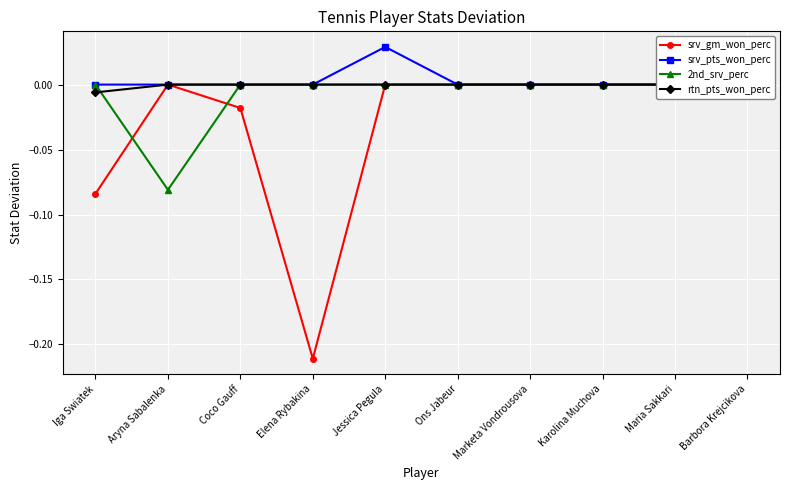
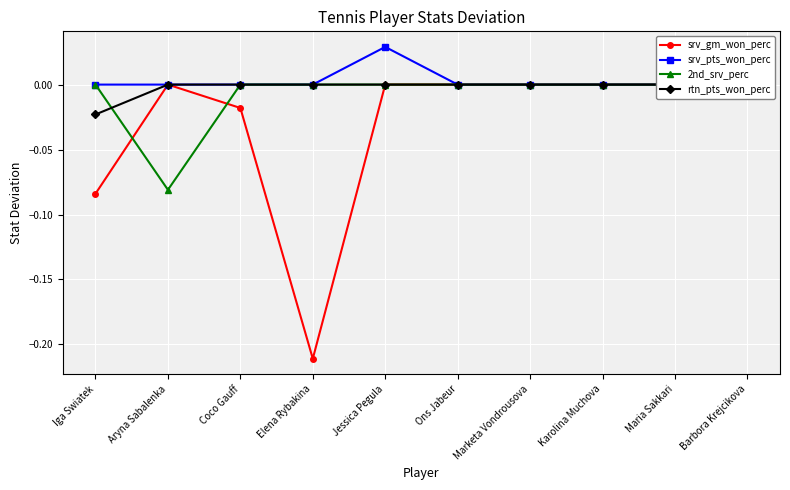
  {
    "srv_gm_won_perc": {
      "Iga Swiatek": -0.084,
      "Coco Gauff": -0.018,
      "Elena Rybakina": -0.211
    },
    "srv_pts_won_perc": {
      "Jessica Pegula": 0.029
    },
    "2nd_srv_perc": {
      "Aryna Sabalenka": -0.081
    },
    "rtn_pts_won_perc": {
-     "Iga Swiatek": -0.006
+     "Iga Swiatek": -0.023
    }
  }
